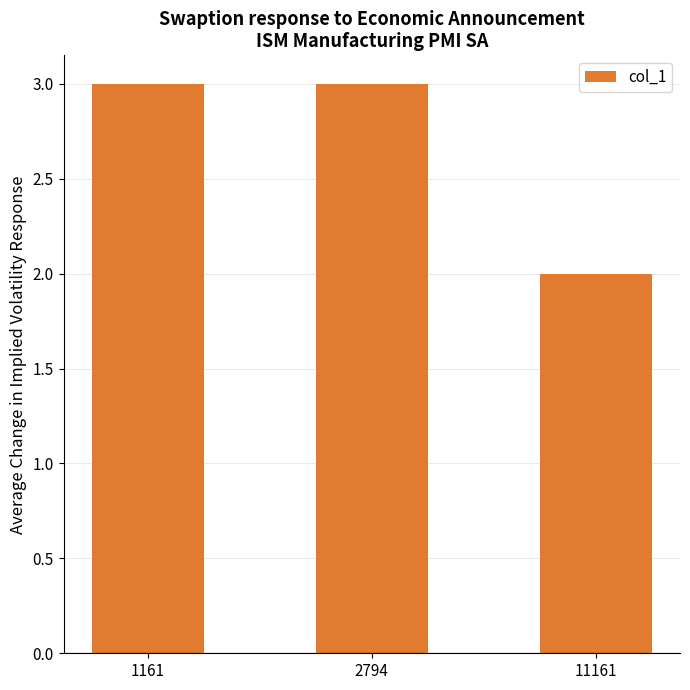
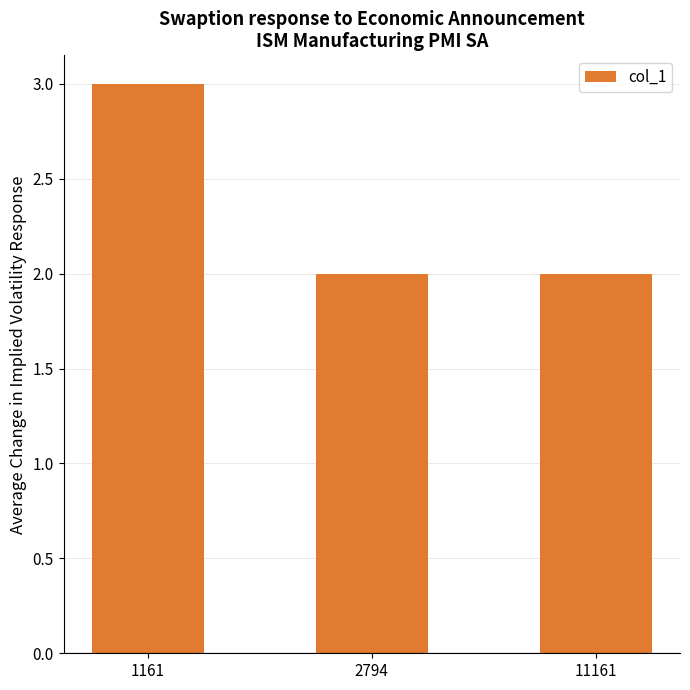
  {
    "1161": 3,
-   "2794": 3,
+   "2794": 2,
    "11161": 2
  }
